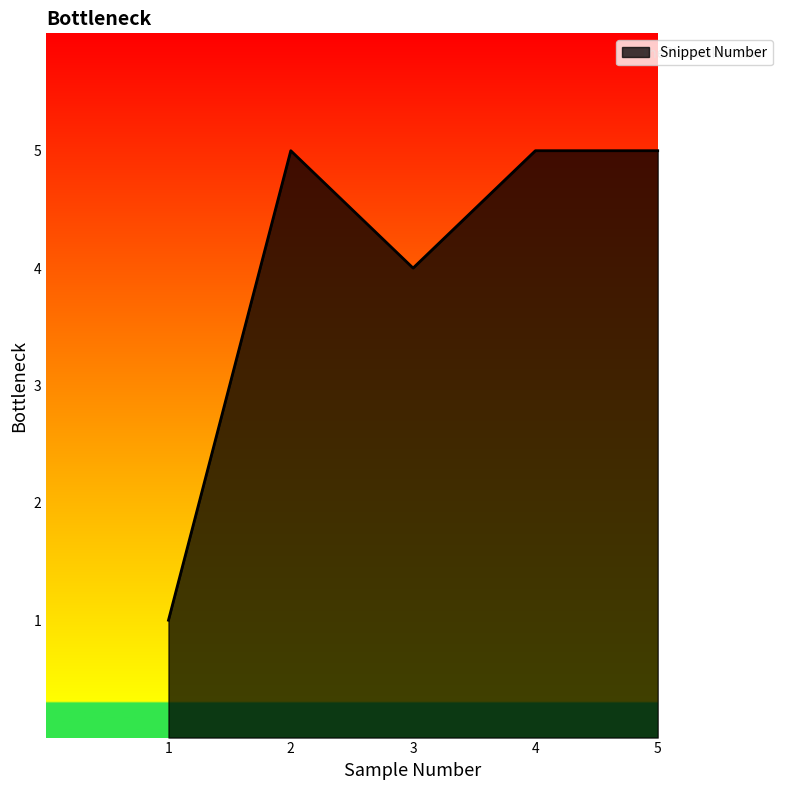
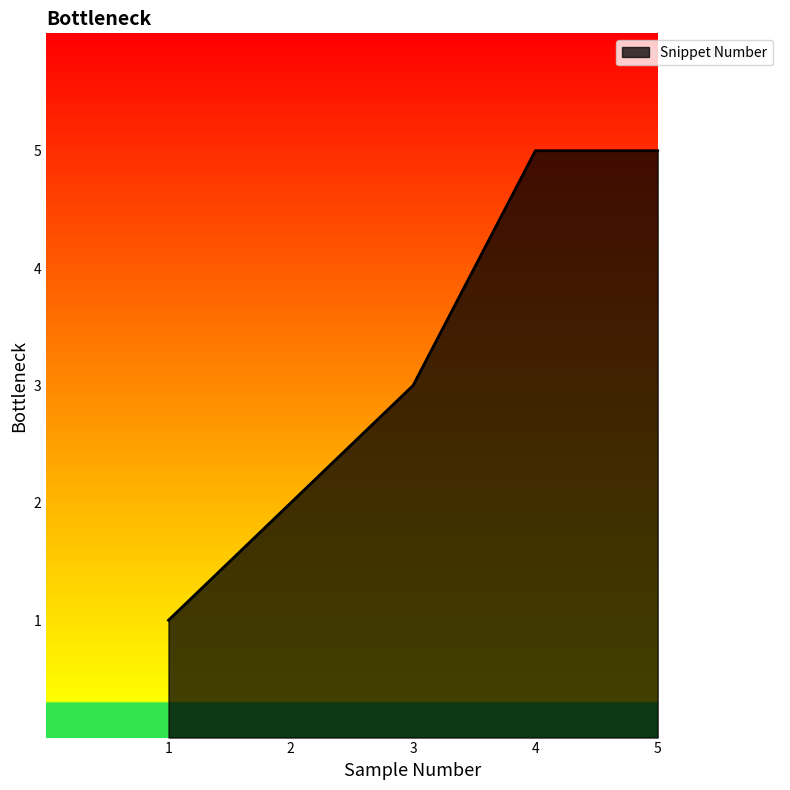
  {
    "1": 1,
-   "2": 5,
-   "3": 4,
+   "2": 2,
+   "3": 3,
    "4": 5,
    "5": 5
  }
